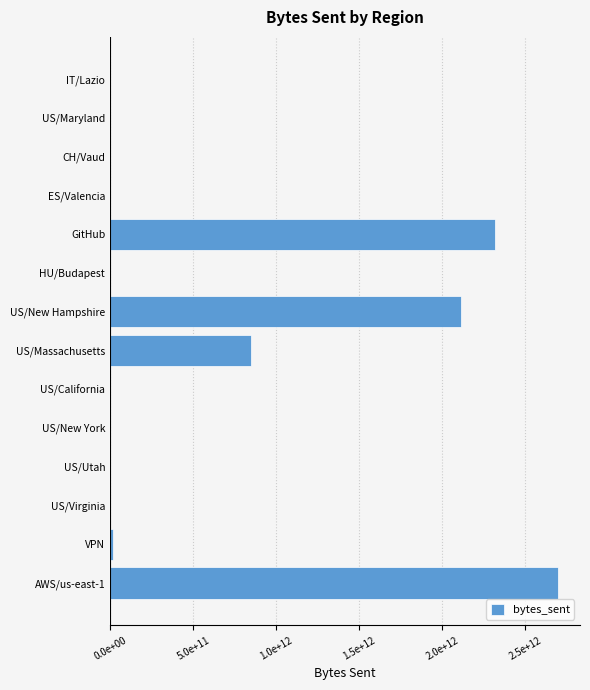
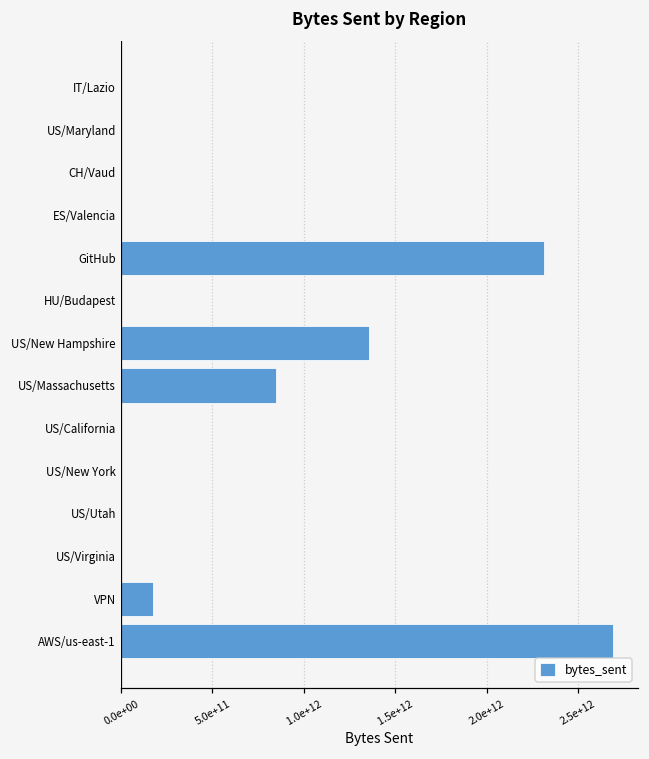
  {
    "GitHub": 2310000000000,
-   "US/New Hampshire": 2110000000000,
+   "US/New Hampshire": 1360000000000,
    "US/Massachusetts": 850000000000,
-   "VPN": 20000000000,
+   "VPN": 170000000000,
    "AWS/us-east-1": 2690000000000
  }
